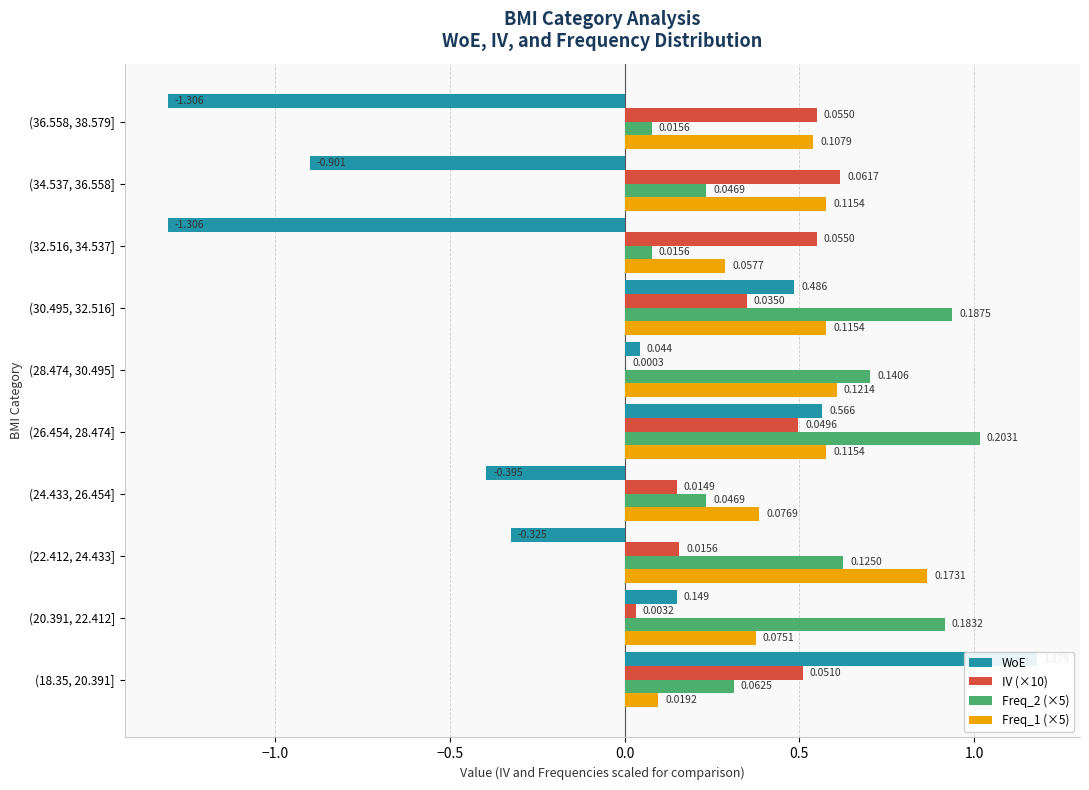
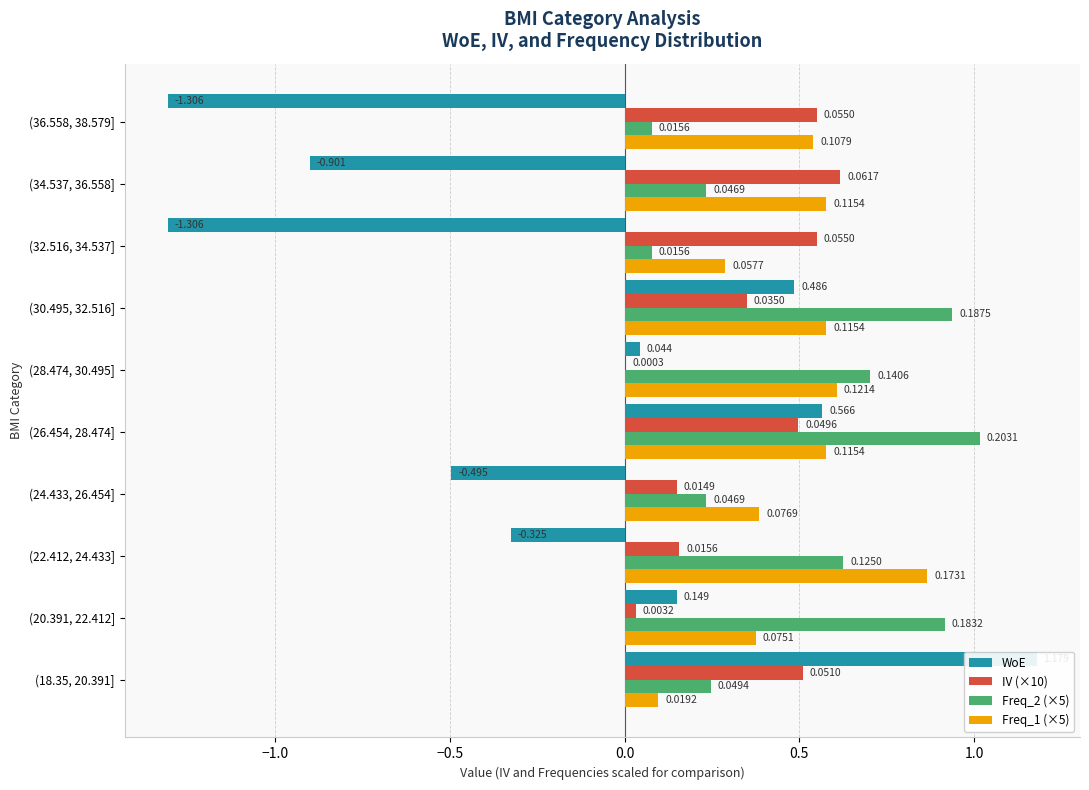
  {
    "WoE": {
      "(36.558, 38.579]": -1.306,
      "(34.537, 36.558]": -0.901,
      "(32.516, 34.537]": -1.306,
      "(30.495, 32.516]": 0.486,
      "(28.474, 30.495]": 0.044,
      "(26.454, 28.474]": 0.566,
-     "(24.433, 26.454]": -0.395,
+     "(24.433, 26.454]": -0.495,
      "(22.412, 24.433]": -0.325,
      "(20.391, 22.412]": 0.149
    },
    "Freq_2 (×5)": {
-     "(18.35, 20.391]": 0.0625
+     "(18.35, 20.391]": 0.0494
    }
  }
